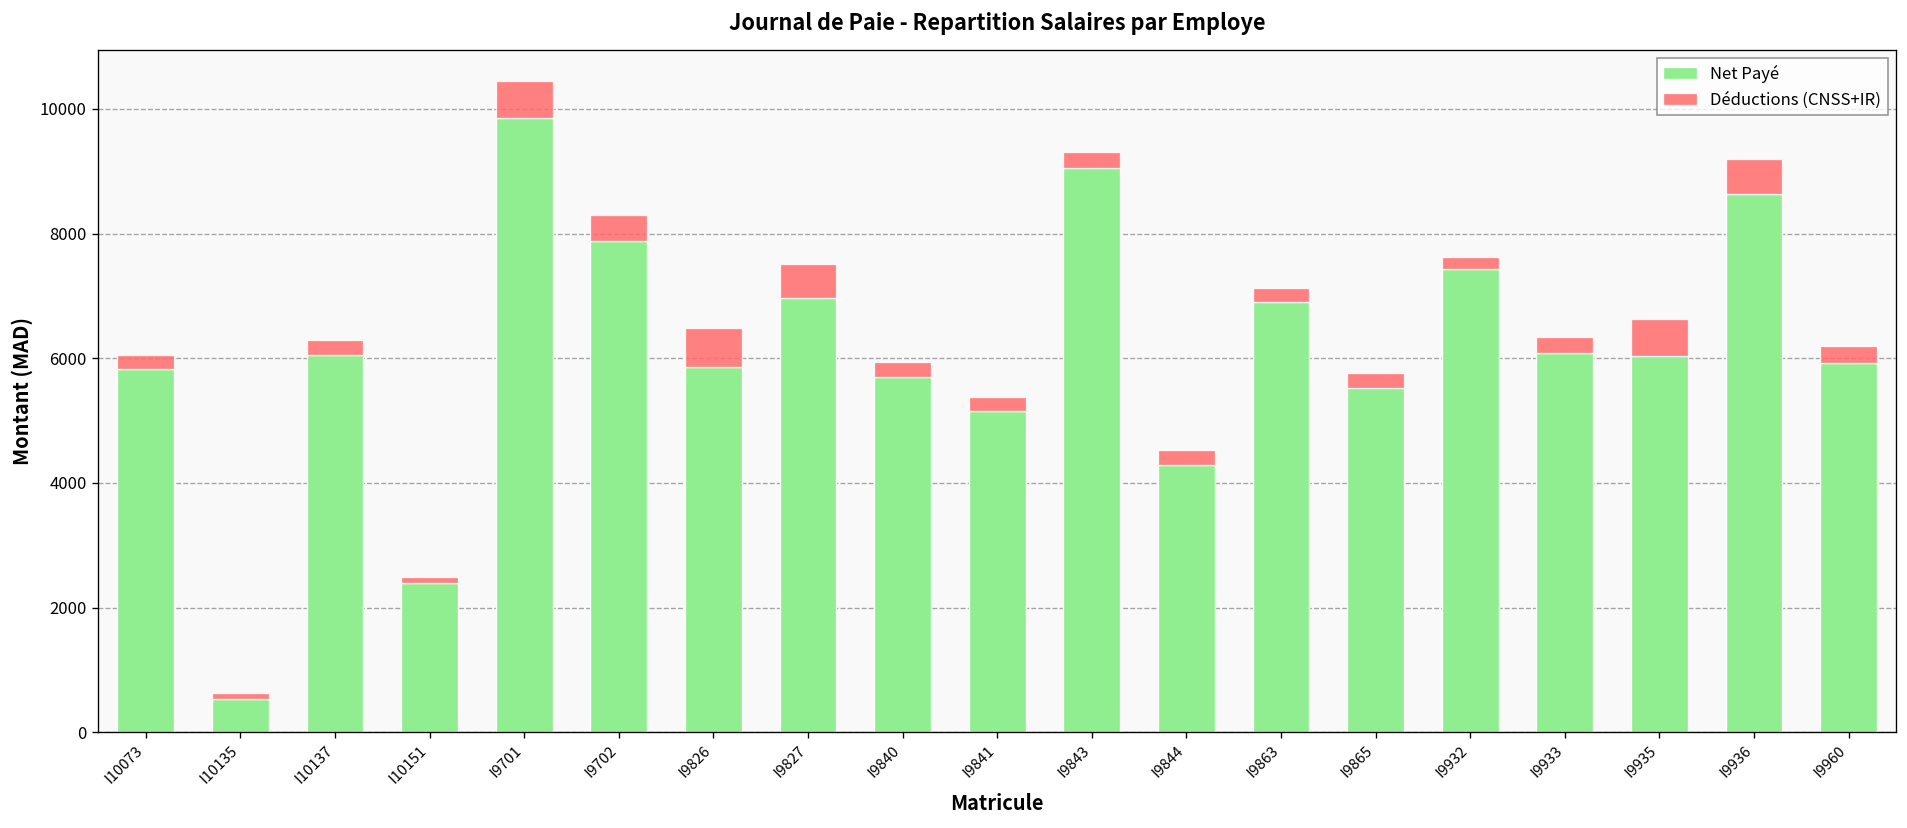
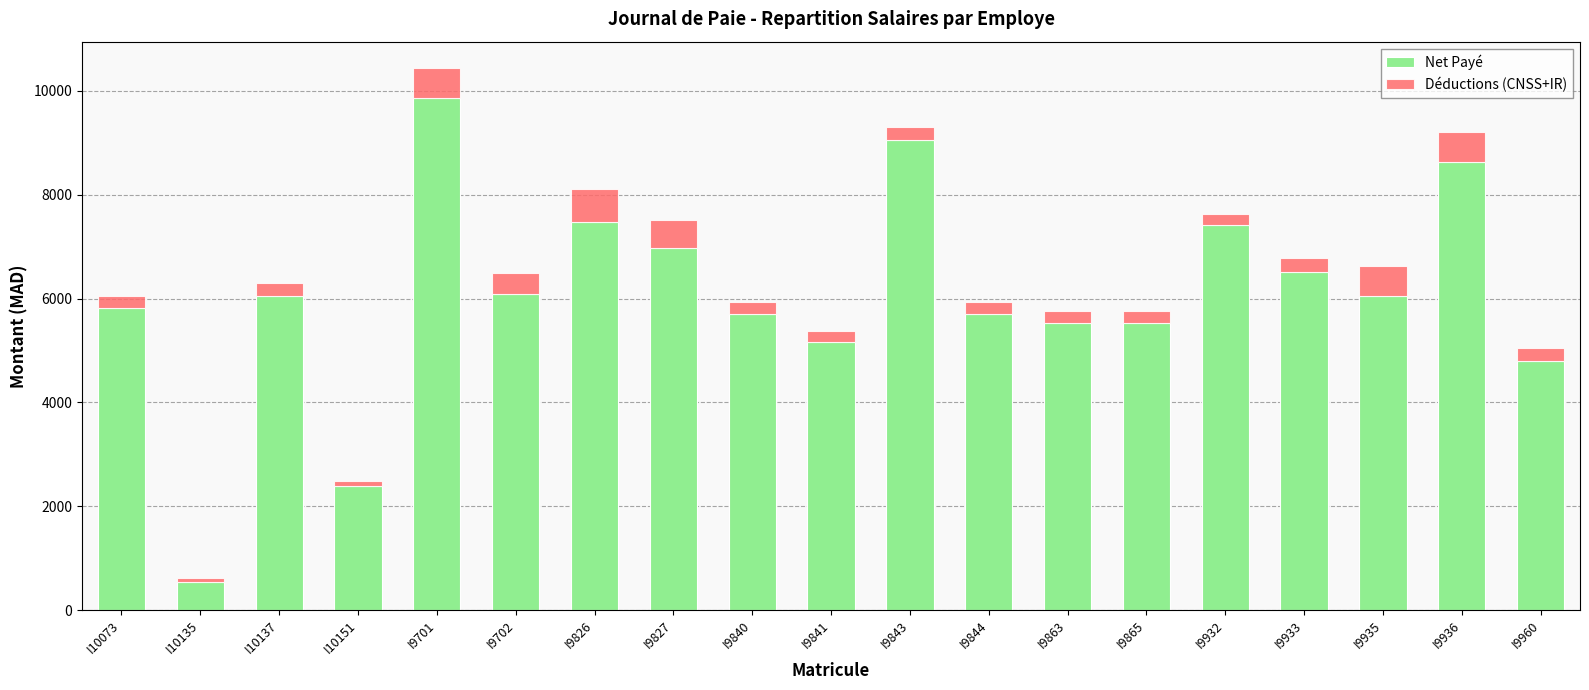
  {
    "Net Payé": {
      "I10073": 5800,
      "I10135": 500,
      "I10137": 6100,
      "I10151": 2400,
      "I9701": 9900,
-     "I9702": 7900,
-     "I9826": 5900,
+     "I9702": 6100,
+     "I9826": 7500,
      "I9827": 7000,
      "I9840": 5700,
      "I9841": 5200,
      "I9843": 9100,
-     "I9844": 4300,
-     "I9863": 6900,
+     "I9844": 5700,
+     "I9863": 5500,
      "I9865": 5500,
      "I9932": 7400,
-     "I9933": 6100,
+     "I9933": 6500,
      "I9935": 6000,
      "I9936": 8600,
-     "I9960": 5900
+     "I9960": 4800
    },
    "Déductions (CNSS+IR)": {
      "I10073": 200,
      "I10135": 100,
      "I10137": 200,
      "I10151": 100,
      "I9701": 600,
      "I9702": 400,
      "I9826": 600,
      "I9827": 500,
      "I9840": 200,
      "I9841": 200,
      "I9843": 200,
      "I9844": 200,
      "I9863": 200,
      "I9865": 200,
      "I9932": 200,
      "I9933": 300,
      "I9935": 600,
      "I9936": 600,
      "I9960": 300
    }
  }
